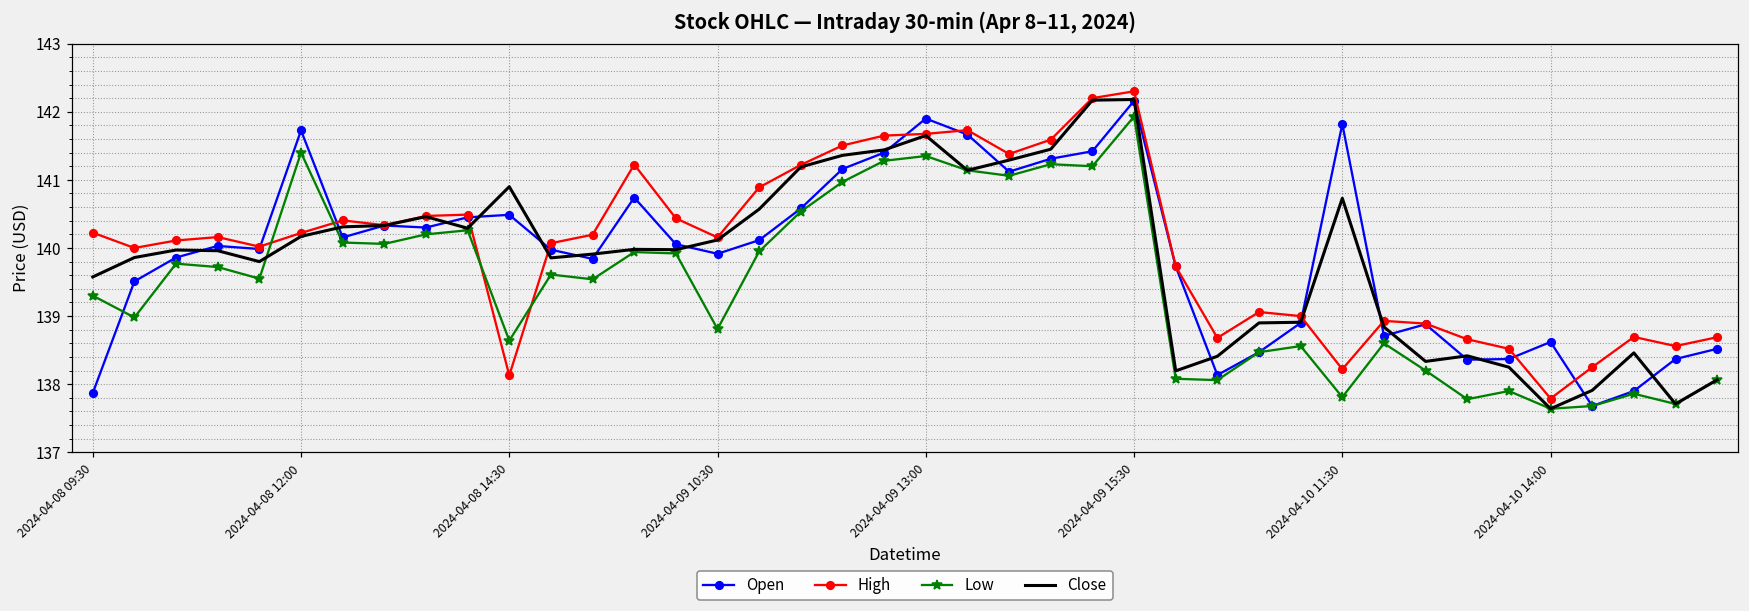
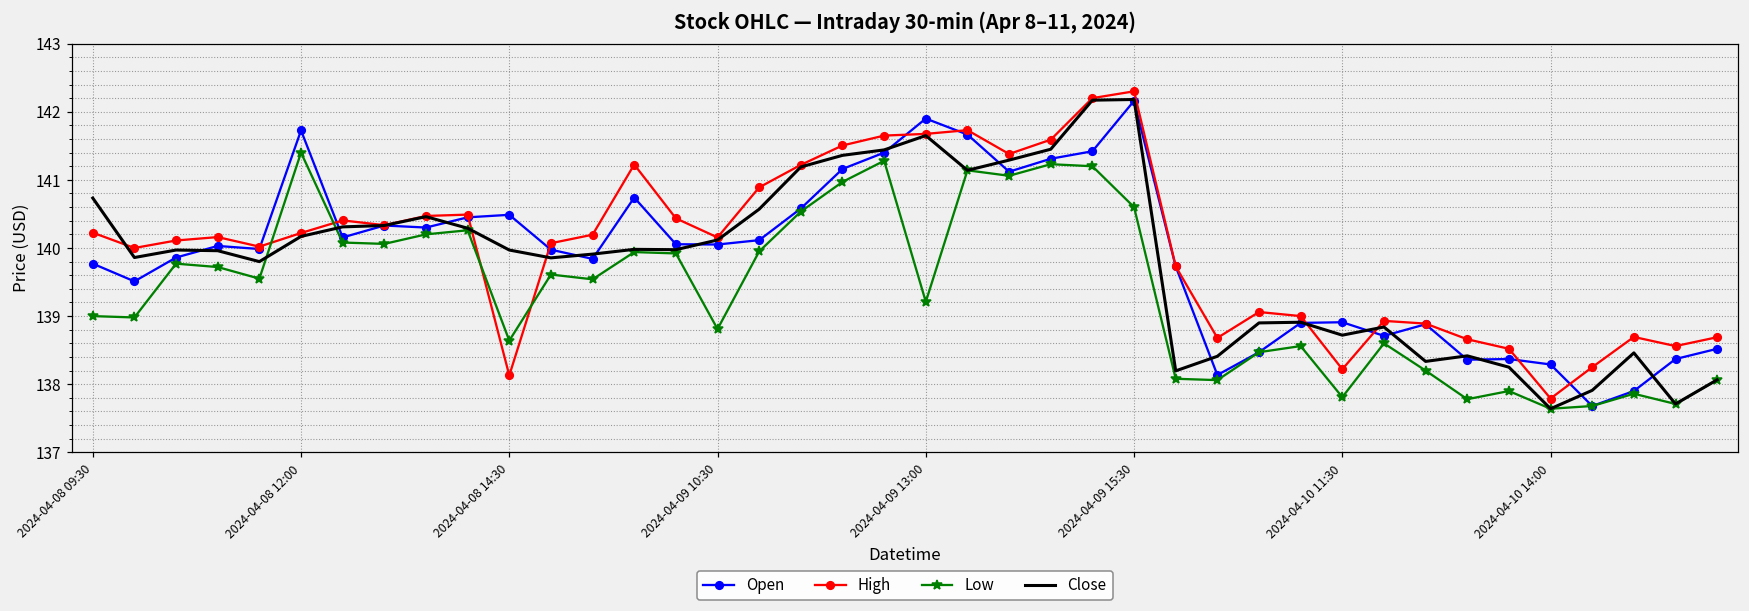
  {
    "Open": {
-     "2024-04-08 09:30": 137.9,
+     "2024-04-08 09:30": 139.8,
      "2024-04-08 12:00": 141.7,
      "2024-04-08 14:30": 140.5,
-     "2024-04-09 10:30": 139.9,
+     "2024-04-09 10:30": 140.1,
      "2024-04-09 13:00": 141.9,
-     "2024-04-10 11:30": 141.8,
-     "2024-04-10 14:00": 138.6
+     "2024-04-10 11:30": 138.9,
+     "2024-04-10 14:00": 138.3
    },
    "High": {
      "2024-04-08 09:30": 140.2,
      "2024-04-08 12:00": 140.2,
      "2024-04-08 14:30": 138.1,
      "2024-04-09 15:30": 142.3,
      "2024-04-10 11:30": 138.2,
      "2024-04-10 14:00": 137.8
    },
    "Low": {
-     "2024-04-08 09:30": 139.3,
+     "2024-04-08 09:30": 139.0,
      "2024-04-08 12:00": 141.4,
      "2024-04-08 14:30": 138.6,
      "2024-04-09 10:30": 138.8,
-     "2024-04-09 13:00": 141.4,
-     "2024-04-09 15:30": 141.9,
+     "2024-04-09 13:00": 139.2,
+     "2024-04-09 15:30": 140.6,
      "2024-04-10 11:30": 137.8
    },
    "Close": {
-     "2024-04-08 09:30": 139.6,
+     "2024-04-08 09:30": 140.7,
      "2024-04-08 12:00": 140.2,
-     "2024-04-08 14:30": 140.9,
-     "2024-04-10 11:30": 140.7
+     "2024-04-08 14:30": 140.0,
+     "2024-04-10 11:30": 138.7
    }
  }
